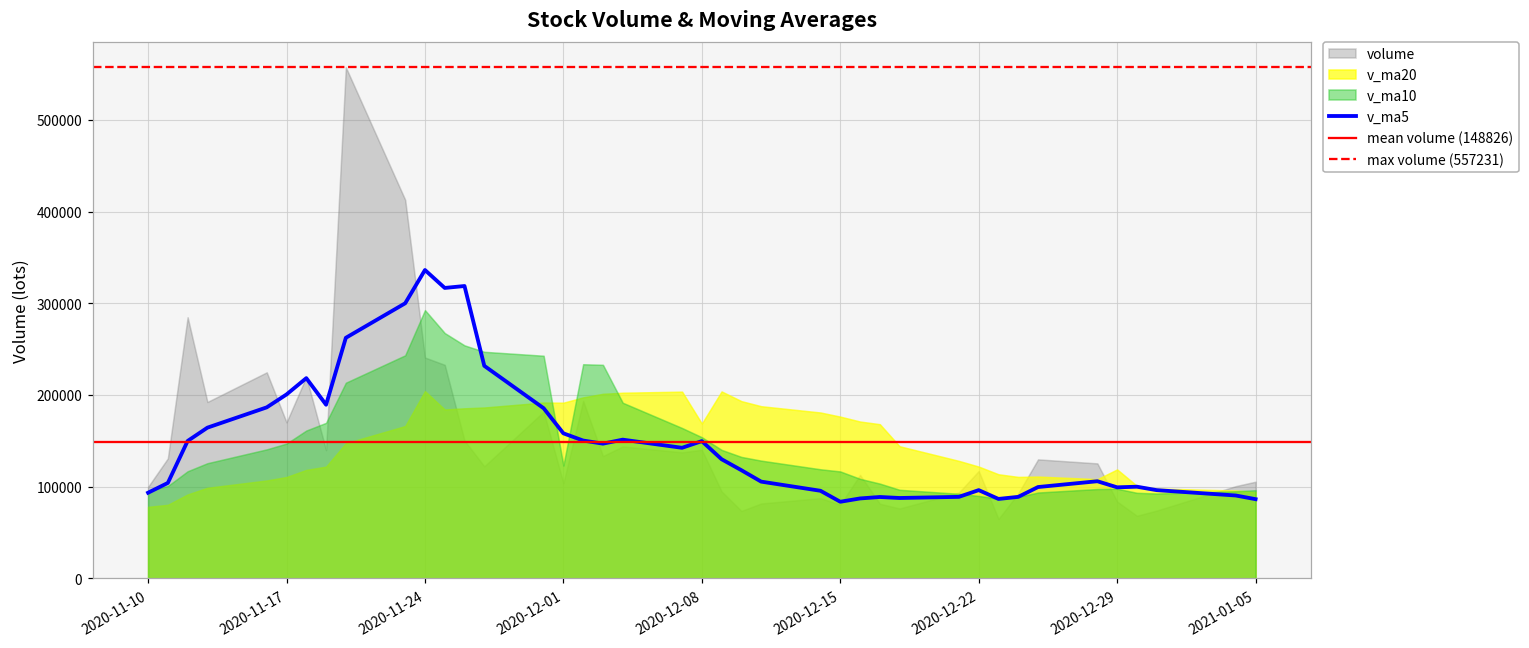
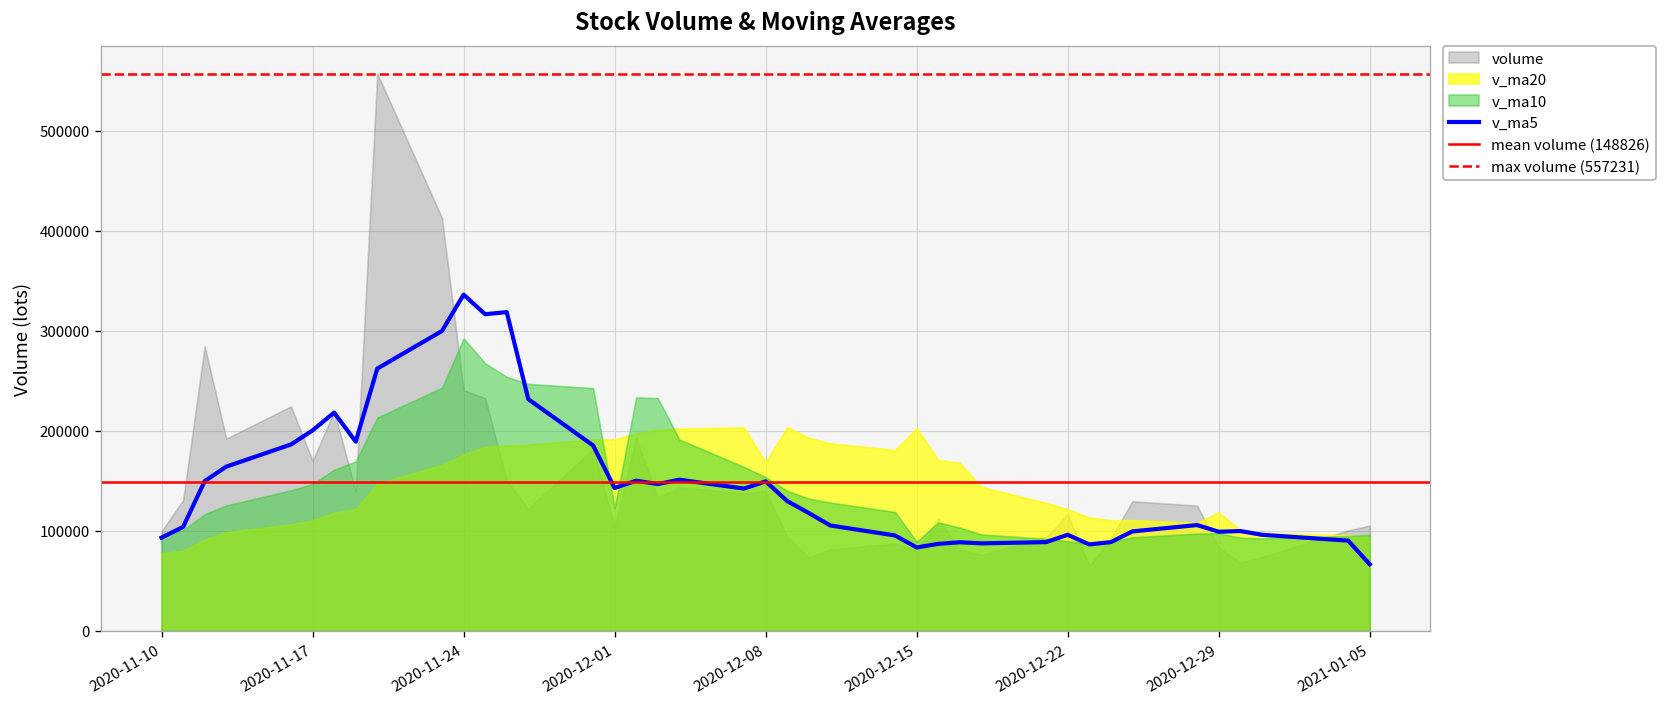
  {
    "volume": {
      "2020-11-10": 100000,
      "2020-11-17": 170000,
      "2020-11-24": 240000,
      "2020-12-01": 100000,
      "2020-12-08": 140000,
      "2020-12-15": 80000,
      "2020-12-22": 120000,
      "2020-12-29": 80000,
      "2021-01-05": 110000
    },
    "v_ma5": {
      "2020-11-17": 200000,
      "2020-11-24": 340000,
-     "2020-12-01": 160000,
+     "2020-12-01": 140000,
      "2020-12-08": 150000,
      "2020-12-15": 80000,
      "2020-12-22": 100000,
-     "2021-01-05": 90000
+     "2021-01-05": 70000
    },
    "v_ma20": {
      "2020-11-10": 80000,
      "2020-11-17": 110000,
-     "2020-11-24": 200000,
+     "2020-11-24": 180000,
      "2020-12-01": 190000,
      "2020-12-08": 170000,
-     "2020-12-15": 180000,
+     "2020-12-15": 200000,
      "2020-12-22": 120000,
      "2020-12-29": 120000
    },
    "v_ma10": {
      "2020-11-17": 150000,
      "2020-11-24": 290000,
      "2020-12-01": 120000,
      "2020-12-08": 150000,
-     "2020-12-15": 120000,
+     "2020-12-15": 90000,
      "2020-12-22": 90000
    }
  }
